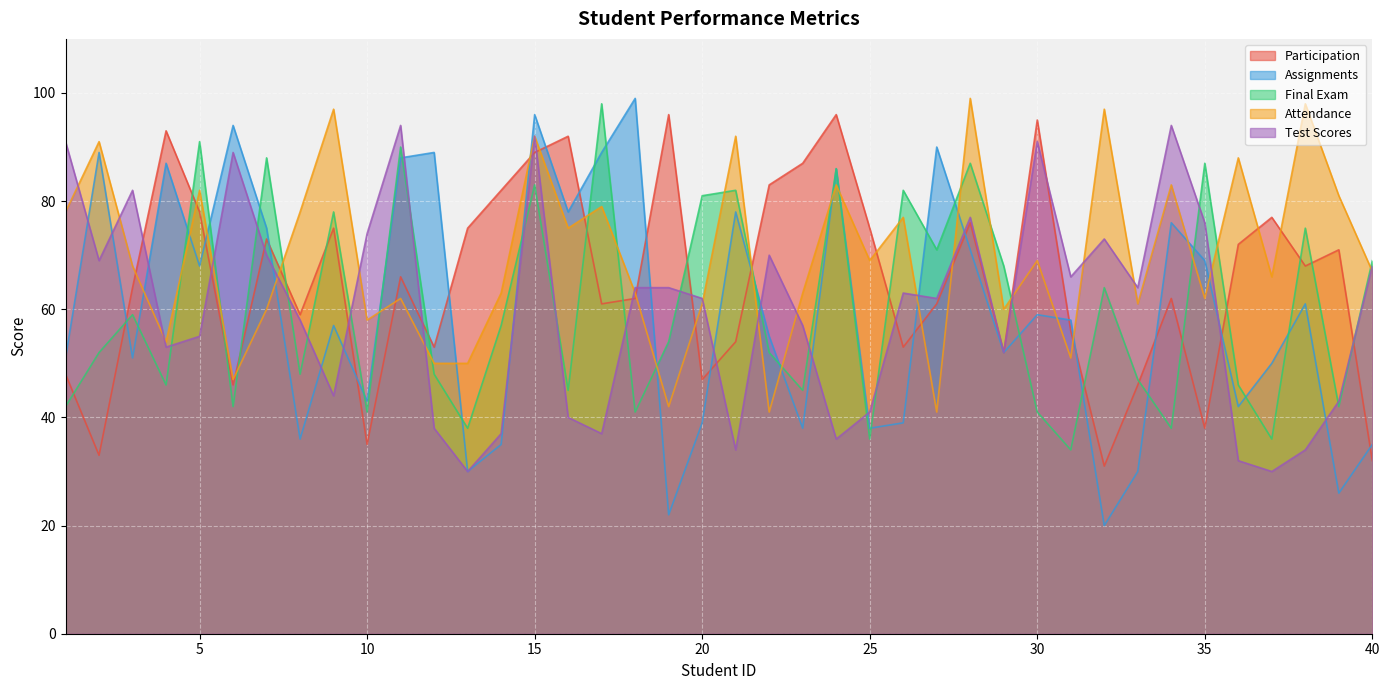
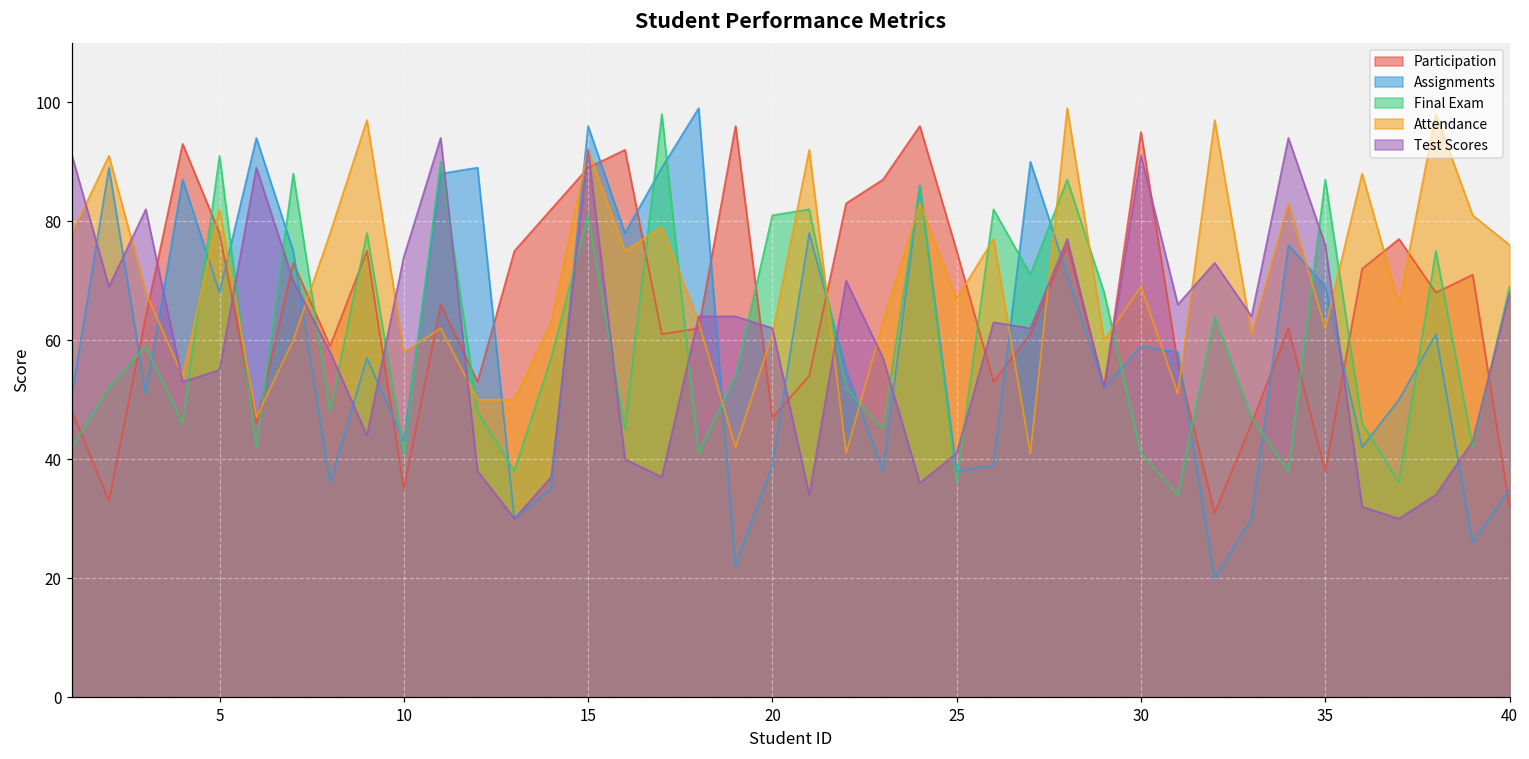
  {
    "Participation": {
      "5": 78,
      "10": 35,
      "15": 89,
      "20": 47,
      "25": 75,
      "30": 95,
      "35": 38,
      "40": 32
    },
    "Assignments": {
      "5": 68,
      "10": 43,
      "15": 96,
      "20": 39,
      "25": 38,
      "30": 59,
      "35": 69,
      "40": 35
    },
    "Final Exam": {
      "5": 91,
      "10": 41,
-     "15": 83,
+     "15": 81,
      "20": 81,
      "25": 36,
      "30": 41,
      "35": 87,
      "40": 69
    },
    "Attendance": {
      "5": 82,
      "10": 58,
      "20": 61,
-     "25": 69,
+     "25": 67,
      "30": 69,
      "35": 62,
-     "40": 67
+     "40": 76
    },
    "Test Scores": {
      "5": 55,
      "10": 74,
      "20": 62,
      "25": 41,
      "30": 91,
      "35": 76,
      "40": 68
    }
  }
